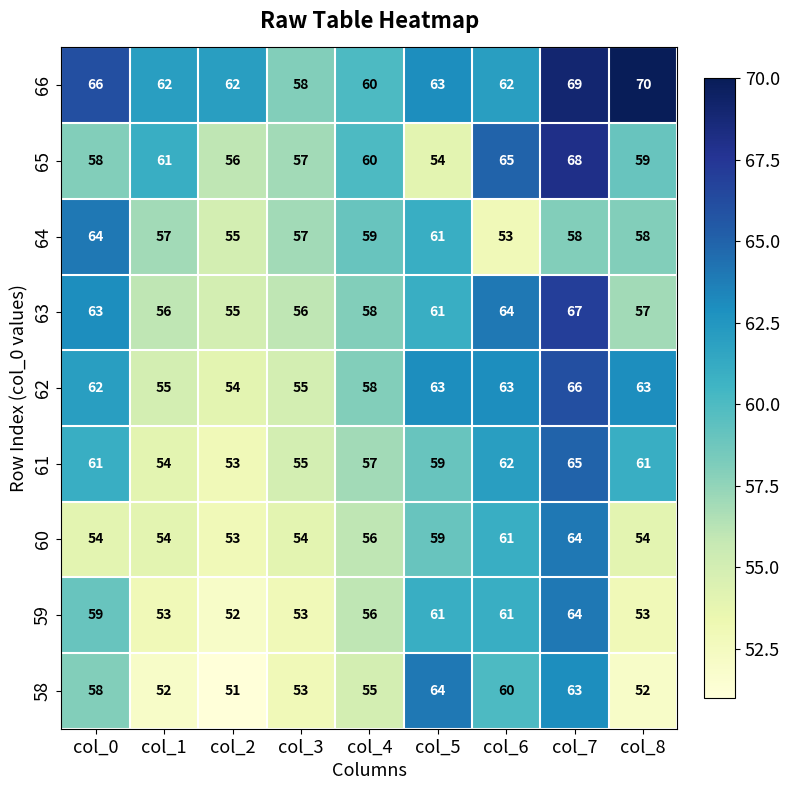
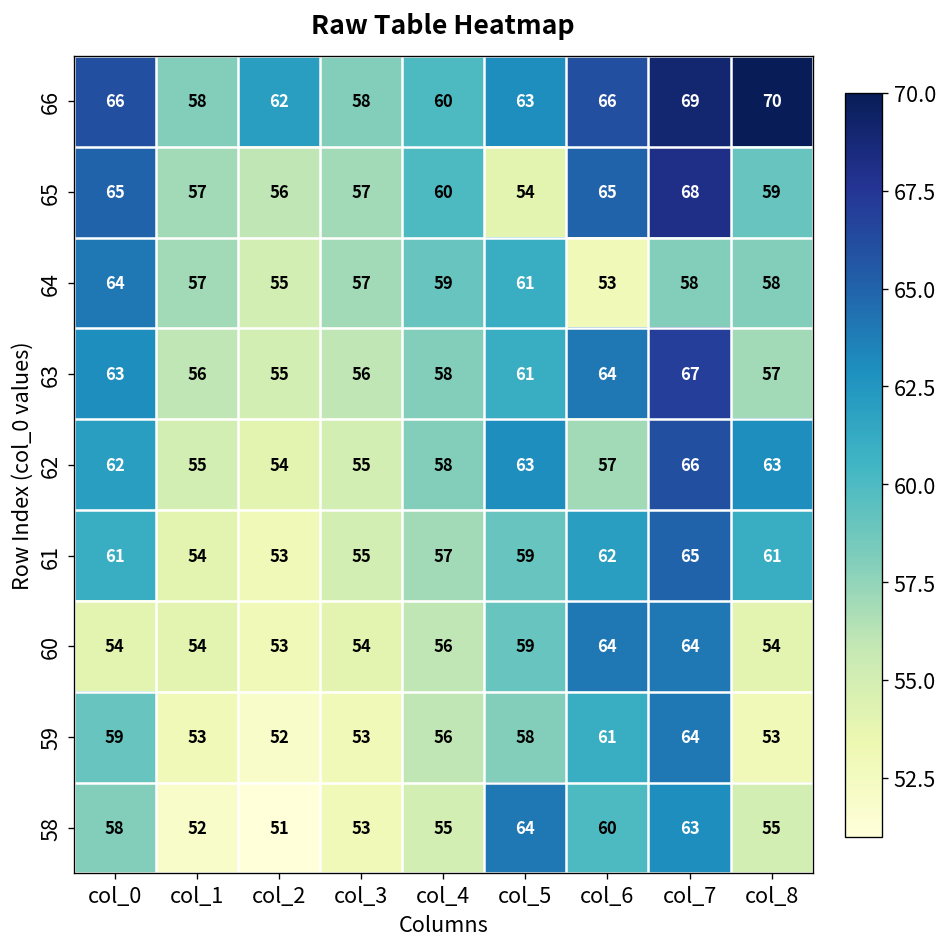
  {
    "66": {
      "col_0": 66,
-     "col_1": 62,
+     "col_1": 58,
      "col_2": 62,
      "col_3": 58,
      "col_4": 60,
      "col_5": 63,
-     "col_6": 62,
+     "col_6": 66,
      "col_7": 69,
      "col_8": 70
    },
    "65": {
-     "col_0": 58,
-     "col_1": 61,
+     "col_0": 65,
+     "col_1": 57,
      "col_2": 56,
      "col_3": 57,
      "col_4": 60,
      "col_5": 54,
      "col_6": 65,
      "col_7": 68,
      "col_8": 59
    },
    "64": {
      "col_0": 64,
      "col_1": 57,
      "col_2": 55,
      "col_3": 57,
      "col_4": 59,
      "col_5": 61,
      "col_6": 53,
      "col_7": 58,
      "col_8": 58
    },
    "63": {
      "col_0": 63,
      "col_1": 56,
      "col_2": 55,
      "col_3": 56,
      "col_4": 58,
      "col_5": 61,
      "col_6": 64,
      "col_7": 67,
      "col_8": 57
    },
    "62": {
      "col_0": 62,
      "col_1": 55,
      "col_2": 54,
      "col_3": 55,
      "col_4": 58,
      "col_5": 63,
-     "col_6": 63,
+     "col_6": 57,
      "col_7": 66,
      "col_8": 63
    },
    "61": {
      "col_0": 61,
      "col_1": 54,
      "col_2": 53,
      "col_3": 55,
      "col_4": 57,
      "col_5": 59,
      "col_6": 62,
      "col_7": 65,
      "col_8": 61
    },
    "60": {
      "col_0": 54,
      "col_1": 54,
      "col_2": 53,
      "col_3": 54,
      "col_4": 56,
      "col_5": 59,
-     "col_6": 61,
+     "col_6": 64,
      "col_7": 64,
      "col_8": 54
    },
    "59": {
      "col_0": 59,
      "col_1": 53,
      "col_2": 52,
      "col_3": 53,
      "col_4": 56,
-     "col_5": 61,
+     "col_5": 58,
      "col_6": 61,
      "col_7": 64,
      "col_8": 53
    },
    "58": {
      "col_0": 58,
      "col_1": 52,
      "col_2": 51,
      "col_3": 53,
      "col_4": 55,
      "col_5": 64,
      "col_6": 60,
      "col_7": 63,
-     "col_8": 52
+     "col_8": 55
    }
  }
